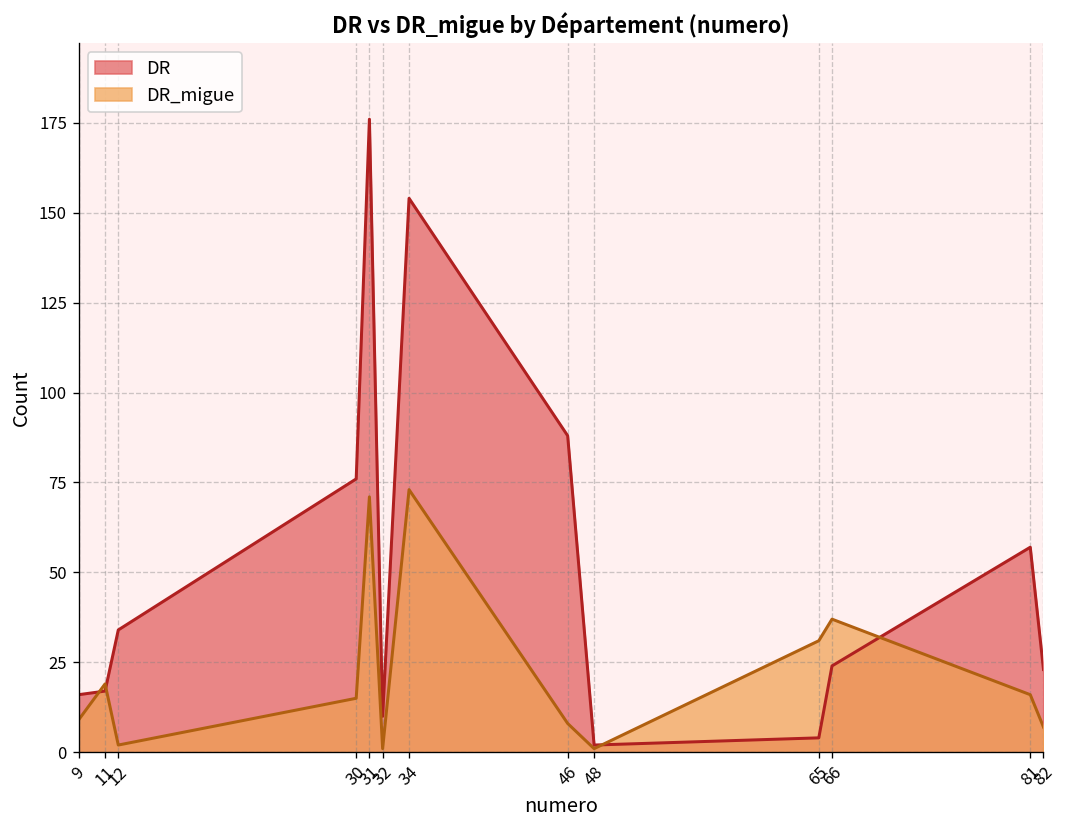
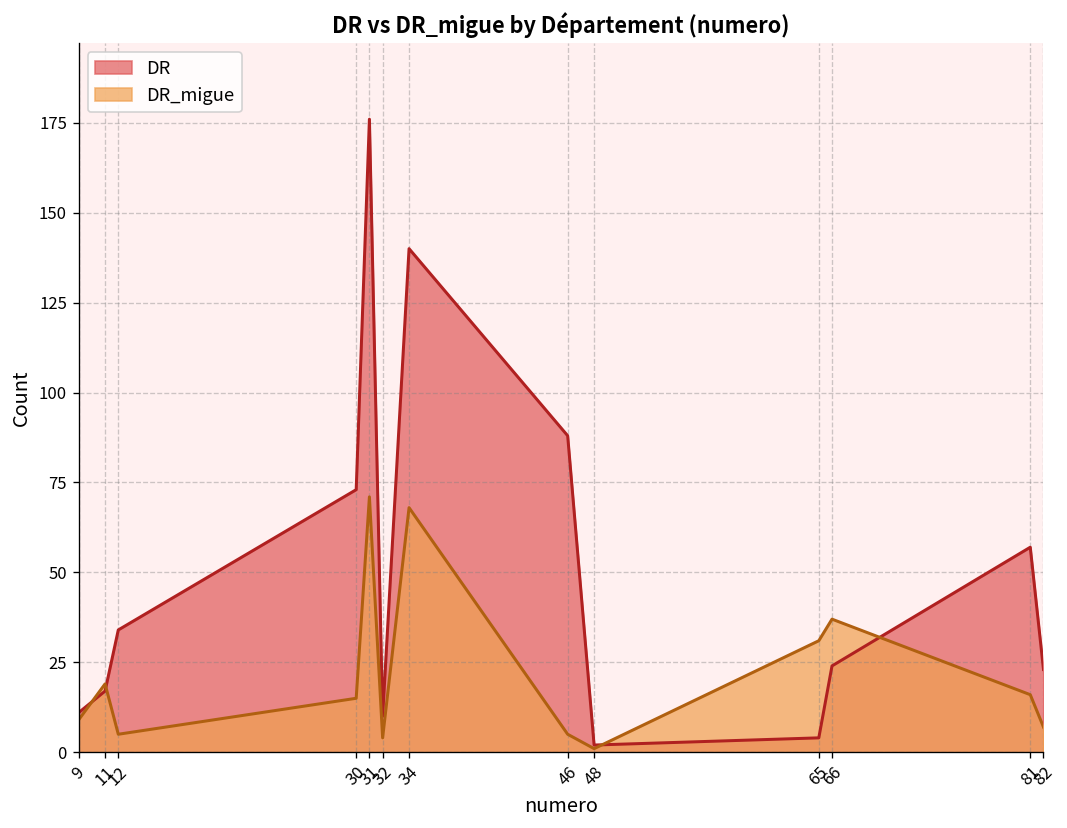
  {
    "DR": {
-     "9": 16,
+     "9": 11,
      "11": 17,
      "12": 34,
-     "30": 76,
+     "30": 73,
      "31": 176,
      "32": 10,
-     "34": 154,
+     "34": 140,
      "46": 88,
      "48": 2,
      "65": 4,
      "66": 24,
      "81": 57,
      "82": 23
    },
    "DR_migue": {
      "9": 9,
      "11": 19,
-     "12": 2,
+     "12": 5,
      "30": 15,
      "31": 71,
-     "32": 1,
-     "34": 73,
-     "46": 8,
+     "32": 4,
+     "34": 68,
+     "46": 5,
      "48": 1,
      "65": 31,
      "66": 37,
      "81": 16,
      "82": 7
    }
  }
